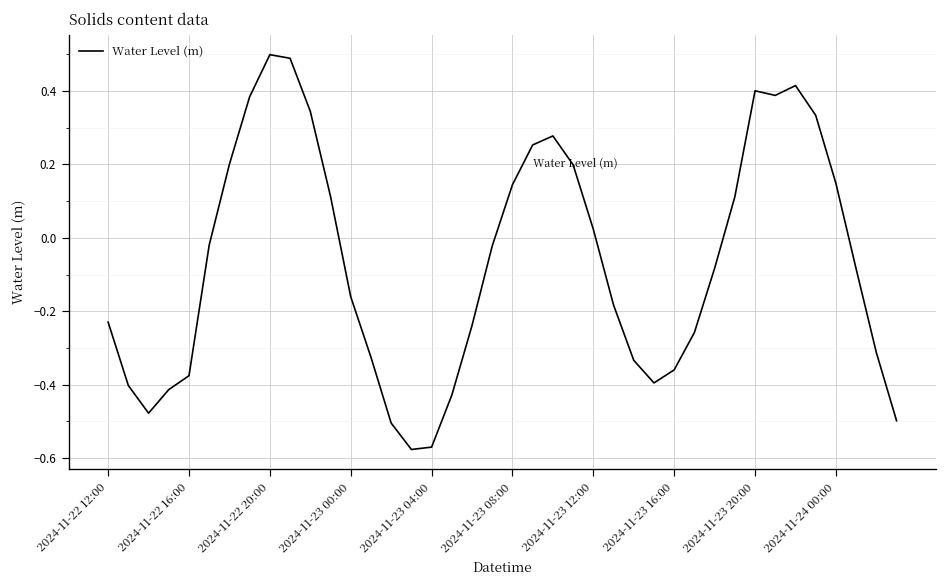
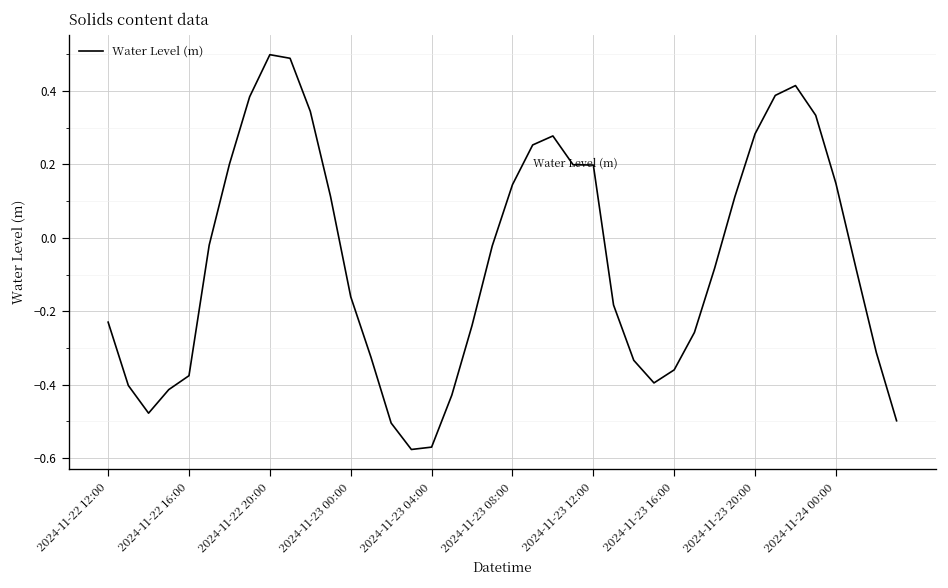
  {
    "2024-11-22 12:00": -0.23,
    "2024-11-22 16:00": -0.38,
    "2024-11-22 20:00": 0.50,
    "2024-11-23 00:00": -0.16,
    "2024-11-23 04:00": -0.57,
    "2024-11-23 08:00": 0.14,
-   "2024-11-23 12:00": 0.02,
+   "2024-11-23 12:00": 0.20,
    "2024-11-23 16:00": -0.36,
-   "2024-11-23 20:00": 0.40,
+   "2024-11-23 20:00": 0.28,
    "2024-11-24 00:00": 0.15
  }
